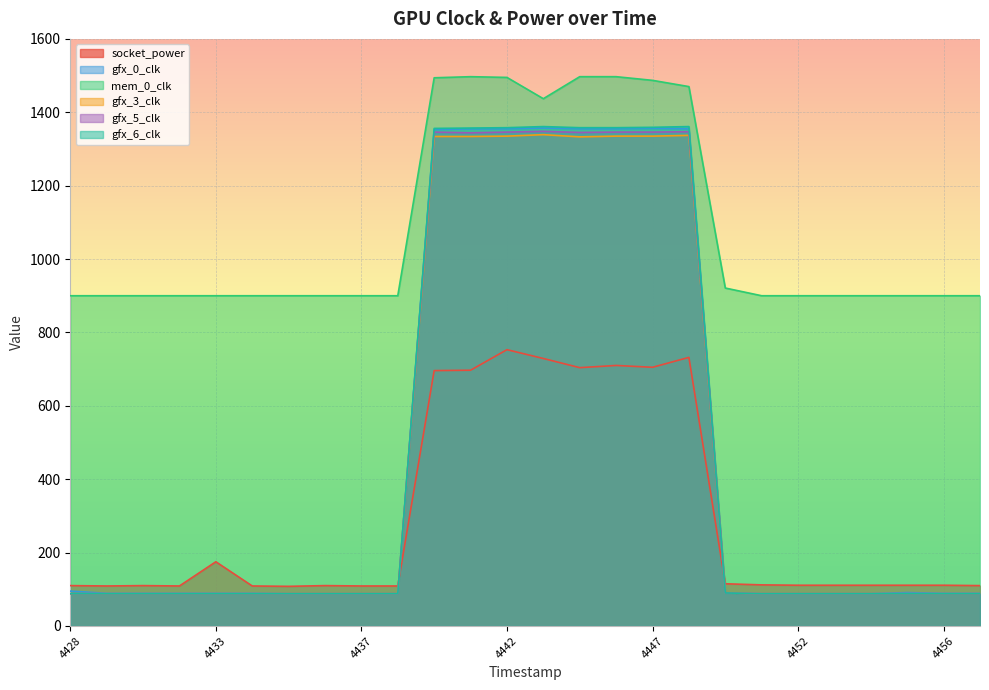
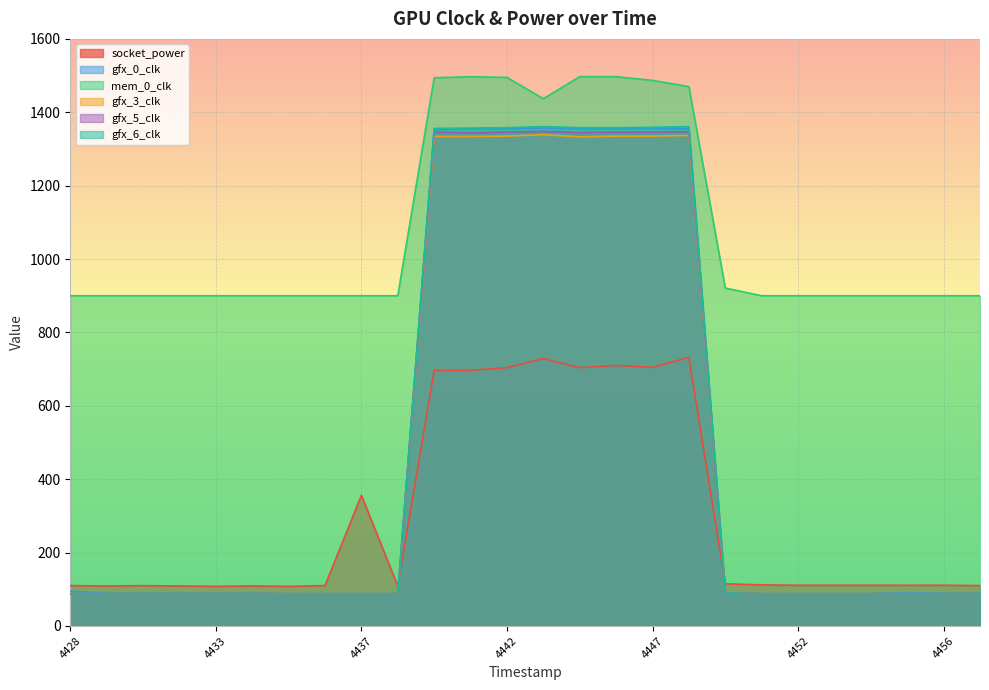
  {
    "socket_power": {
      "4428": 110,
-     "4433": 180,
-     "4437": 110,
-     "4442": 750,
+     "4433": 110,
+     "4437": 360,
+     "4442": 700,
      "4447": 710,
      "4452": 110,
      "4456": 110
    },
    "gfx_3_clk": {
      "4442": 1340,
      "4447": 1340
    },
    "gfx_5_clk": {
      "4442": 1350,
      "4447": 1350
    }
  }
